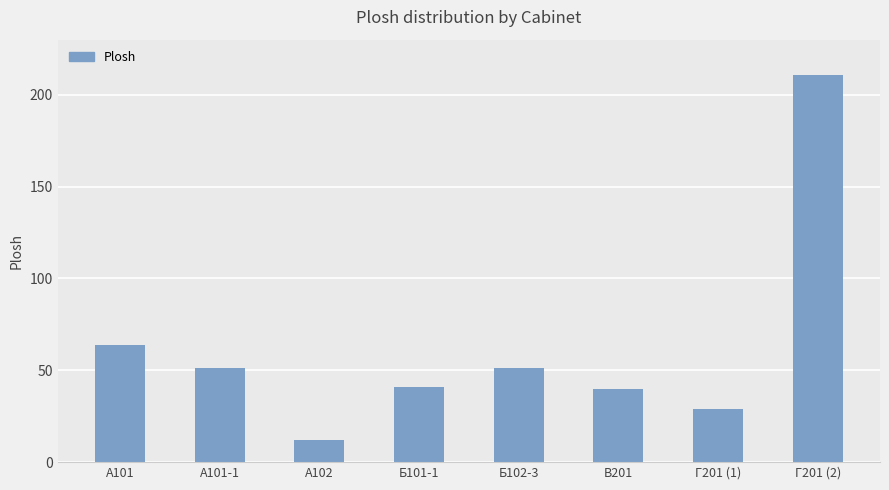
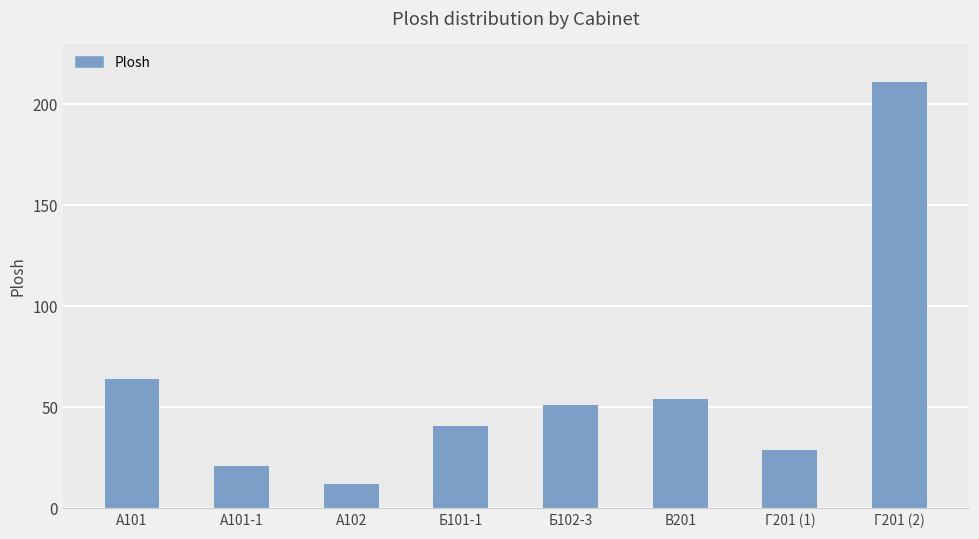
  {
    "А101": 64,
-   "А101-1": 51,
+   "А101-1": 21,
    "А102": 12,
    "Б101-1": 41,
    "Б102-3": 51,
-   "В201": 40,
+   "В201": 54,
    "Г201 (1)": 29,
    "Г201 (2)": 211
  }
